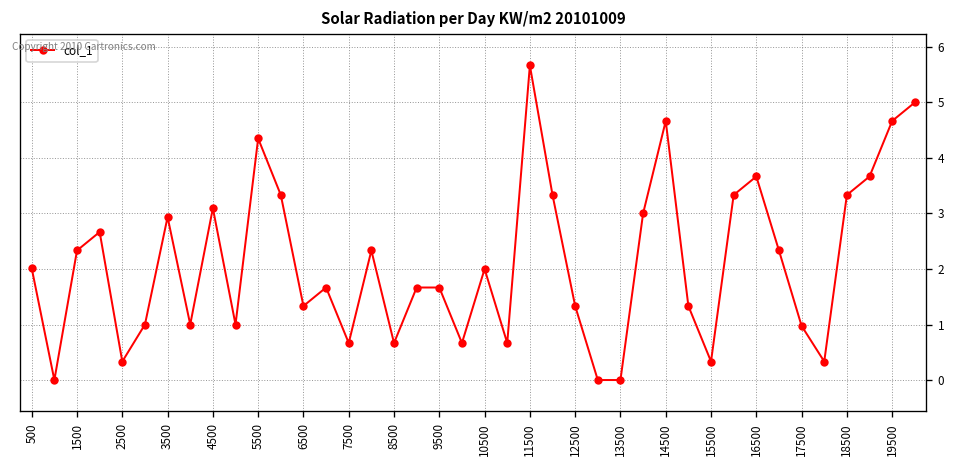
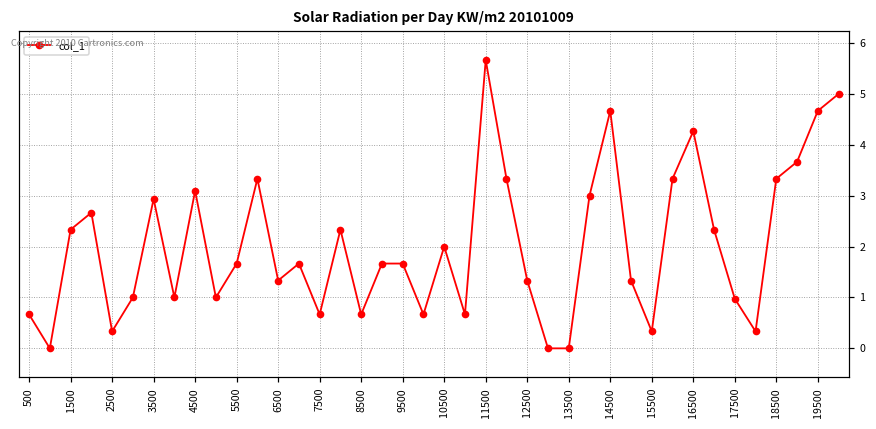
  {
-   "500": 2.0,
+   "500": 0.7,
    "1500": 2.3,
    "2500": 0.3,
    "3500": 2.9,
    "4500": 3.1,
-   "5500": 4.4,
+   "5500": 1.7,
    "6500": 1.3,
    "7500": 0.7,
    "8500": 0.7,
    "9500": 1.7,
    "10500": 2.0,
    "11500": 5.7,
    "12500": 1.3,
    "13500": 0.0,
    "14500": 4.7,
    "15500": 0.3,
-   "16500": 3.7,
+   "16500": 4.3,
    "17500": 1.0,
    "18500": 3.3,
    "19500": 4.7
  }
